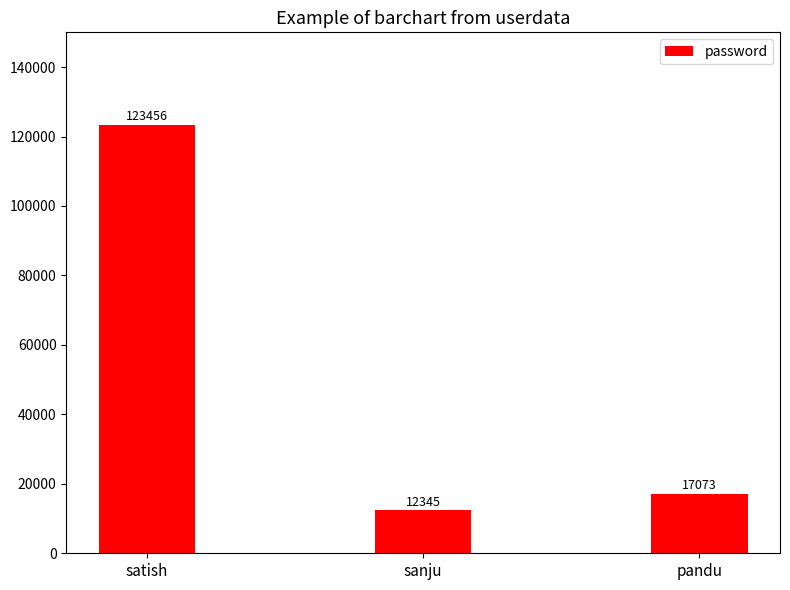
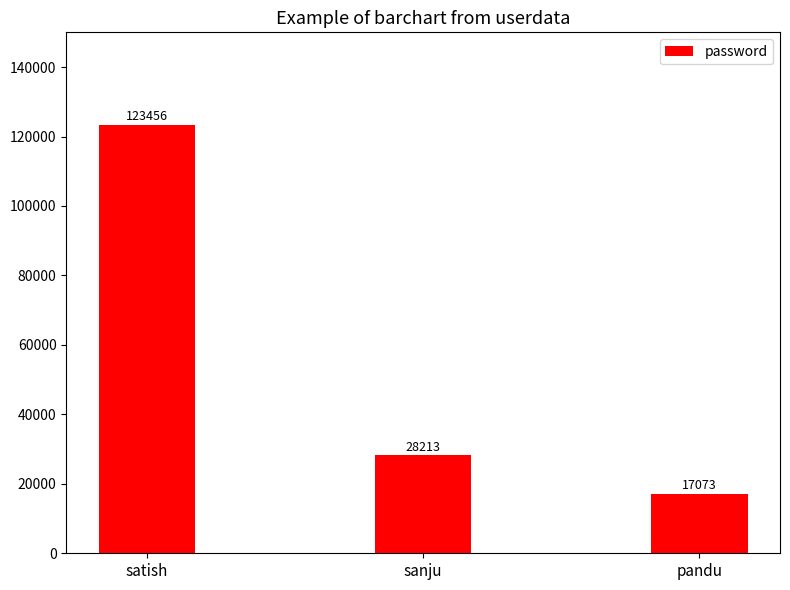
  {
    "satish": 123456,
-   "sanju": 12345,
+   "sanju": 28213,
    "pandu": 17073
  }
